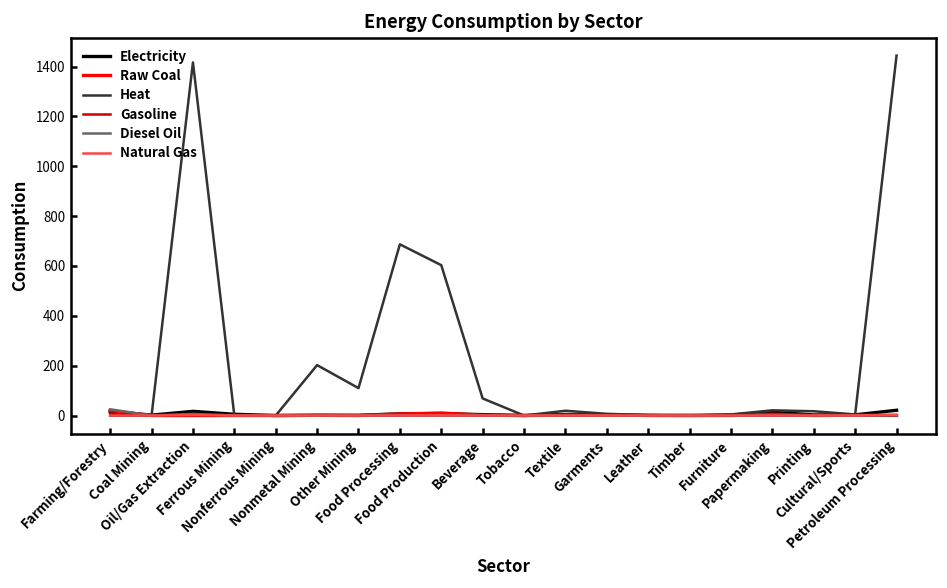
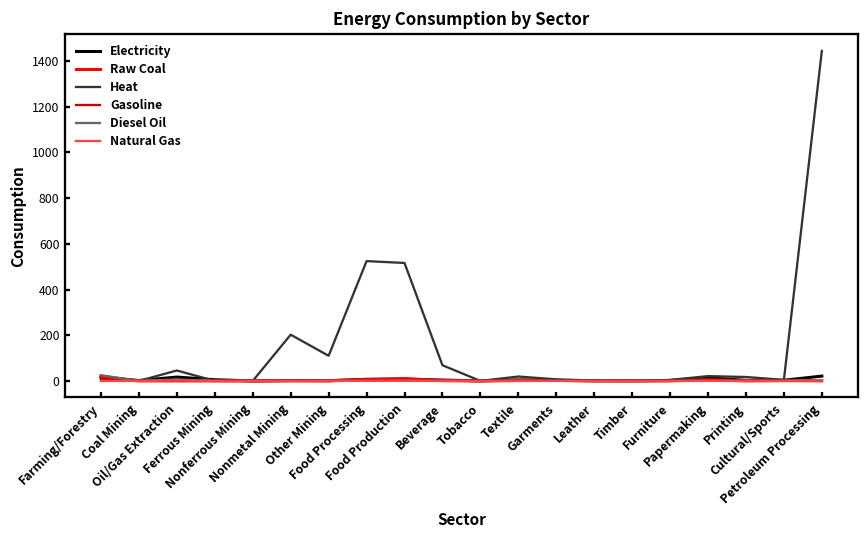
  {
    "Electricity": {
      "Petroleum Processing": 20
    },
    "Heat": {
-     "Oil/Gas Extraction": 1420,
+     "Oil/Gas Extraction": 50,
      "Nonmetal Mining": 200,
      "Other Mining": 110,
-     "Food Processing": 690,
-     "Food Production": 600,
+     "Food Processing": 520,
+     "Food Production": 520,
      "Beverage": 70,
      "Textile": 20,
      "Printing": 20,
      "Petroleum Processing": 1440
    }
  }
